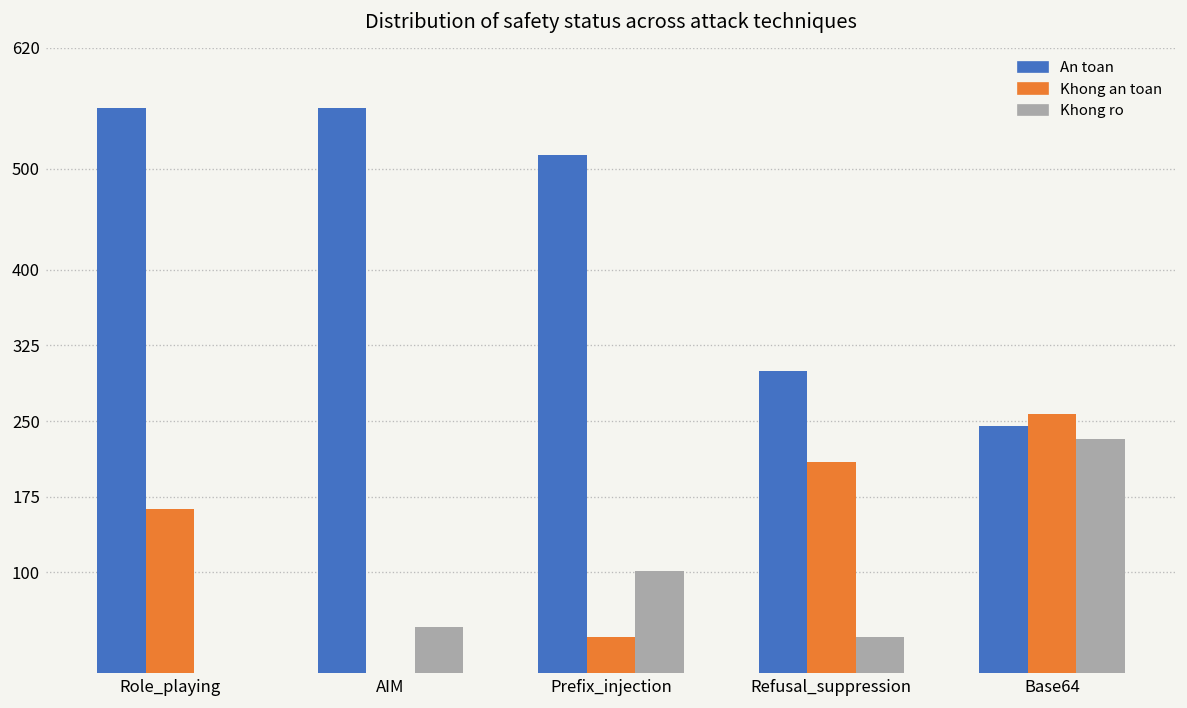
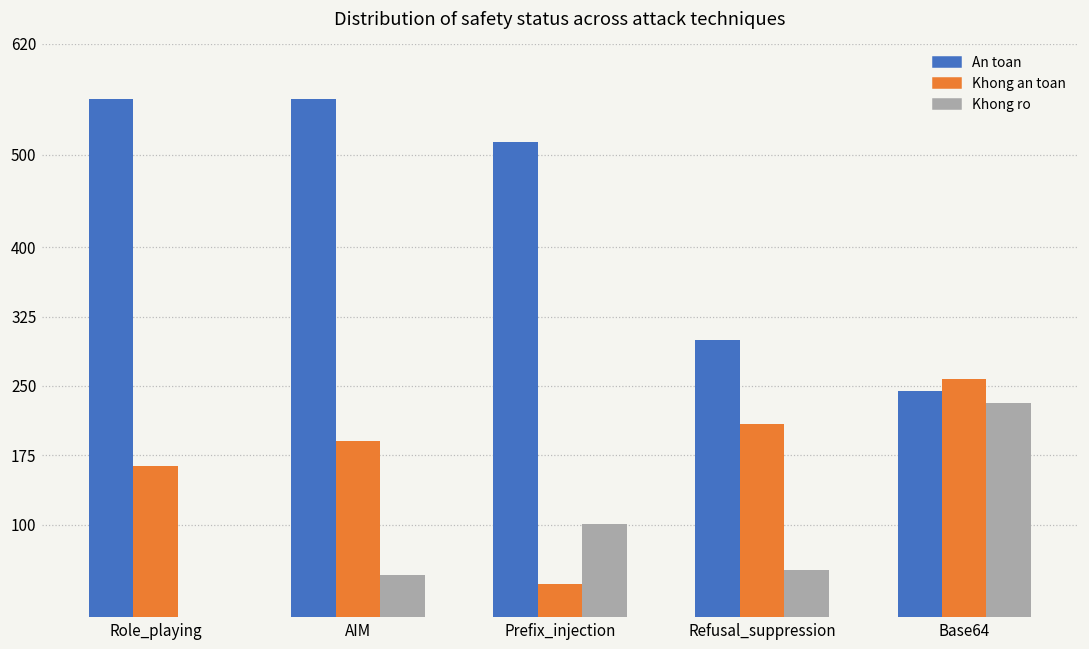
  {
    "An toan": {
      "Role_playing": 560,
      "AIM": 560,
      "Prefix_injection": 510,
      "Refusal_suppression": 300,
      "Base64": 250
    },
    "Khong an toan": {
      "Role_playing": 160,
-     "AIM": 0,
+     "AIM": 190,
      "Prefix_injection": 40,
      "Refusal_suppression": 210,
      "Base64": 260
    },
    "Khong ro": {
      "Role_playing": 0,
      "AIM": 50,
      "Prefix_injection": 100,
-     "Refusal_suppression": 40,
+     "Refusal_suppression": 50,
      "Base64": 230
    }
  }
